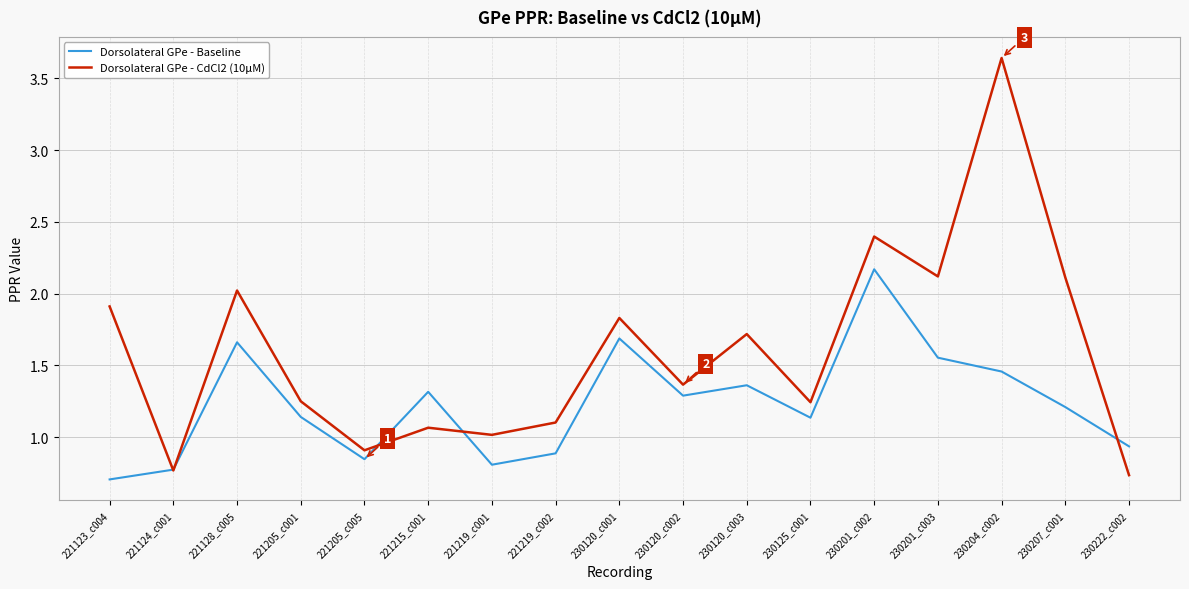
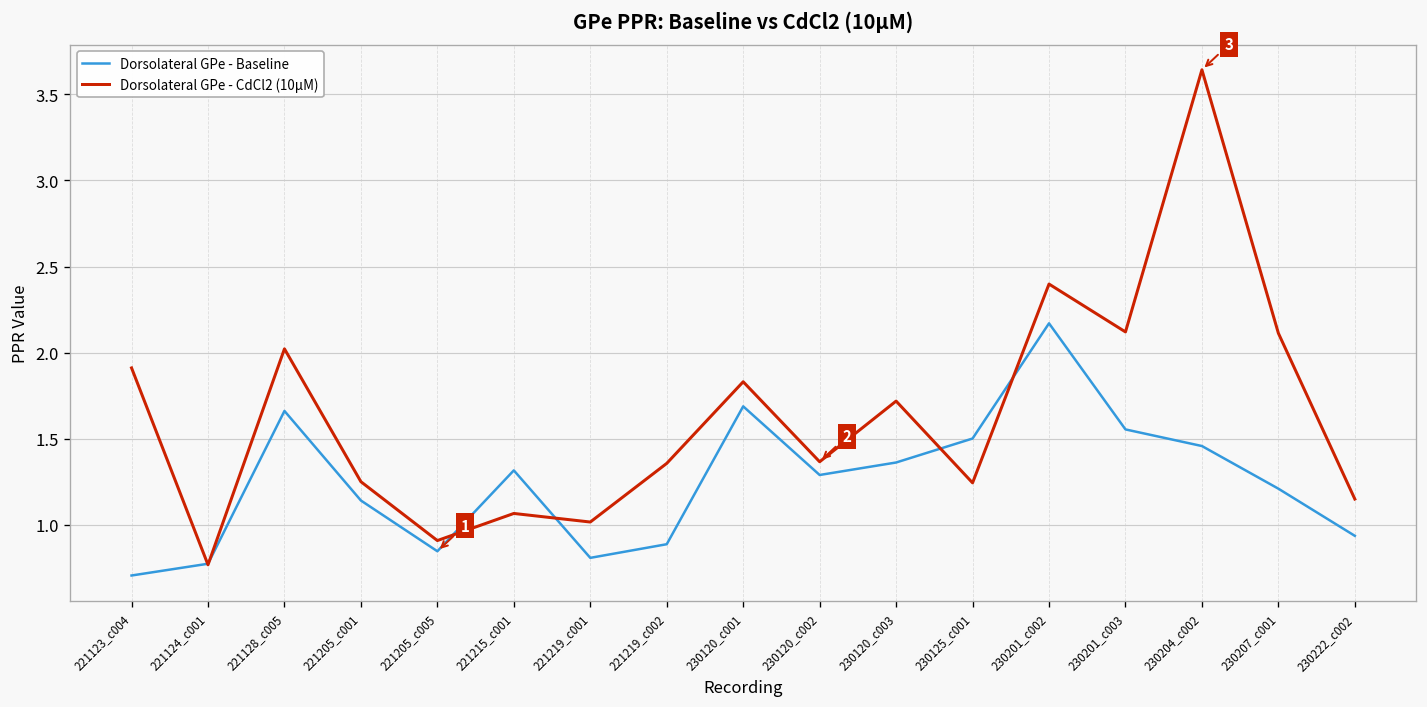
  {
    "Dorsolateral GPe - Baseline": {
      "221123_c004": 0.71,
      "221128_c005": 1.66,
      "221205_c001": 1.14,
      "221215_c001": 1.32,
      "221219_c001": 0.81,
      "221219_c002": 0.89,
      "230120_c001": 1.69,
      "230120_c002": 1.29,
      "230120_c003": 1.36,
-     "230125_c001": 1.14,
+     "230125_c001": 1.50,
      "230201_c002": 2.17,
      "230201_c003": 1.55,
      "230204_c002": 1.46,
      "230207_c001": 1.21,
      "230222_c002": 0.94
    },
    "Dorsolateral GPe - CdCl2 (10μM)": {
      "221123_c004": 1.91,
      "221128_c005": 2.02,
      "221205_c001": 1.25,
      "221215_c001": 1.07,
      "221219_c001": 1.02,
-     "221219_c002": 1.10,
+     "221219_c002": 1.36,
      "230120_c001": 1.83,
      "230120_c002": 1.37,
      "230120_c003": 1.72,
      "230125_c001": 1.24,
      "230201_c002": 2.40,
      "230201_c003": 2.12,
      "230204_c002": 3.64,
      "230207_c001": 2.11,
-     "230222_c002": 0.74
+     "230222_c002": 1.15
    }
  }
